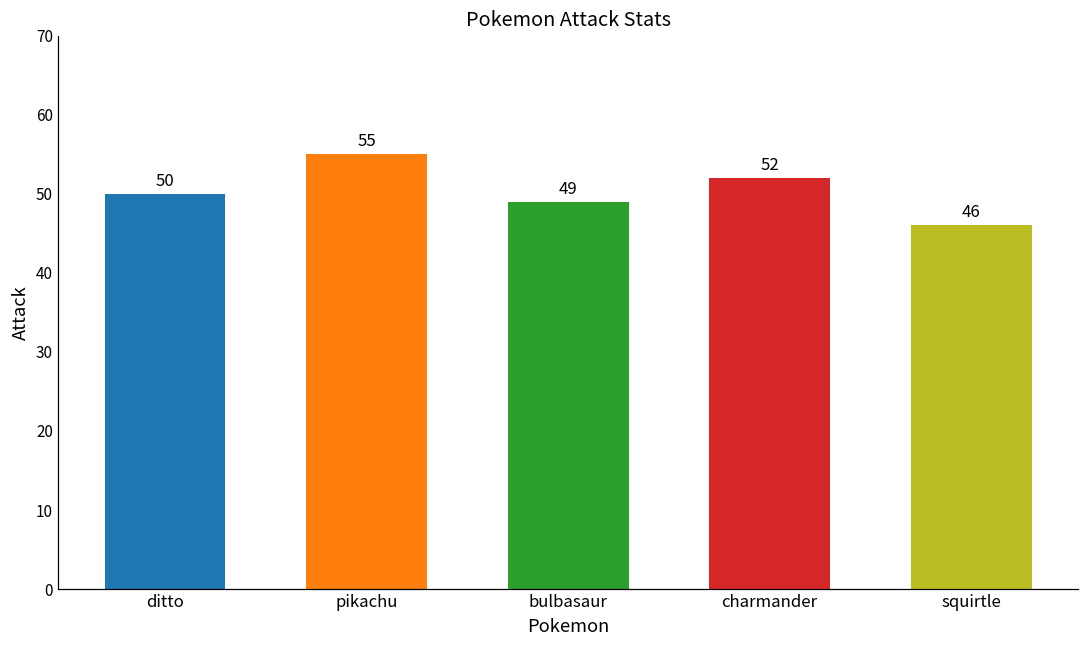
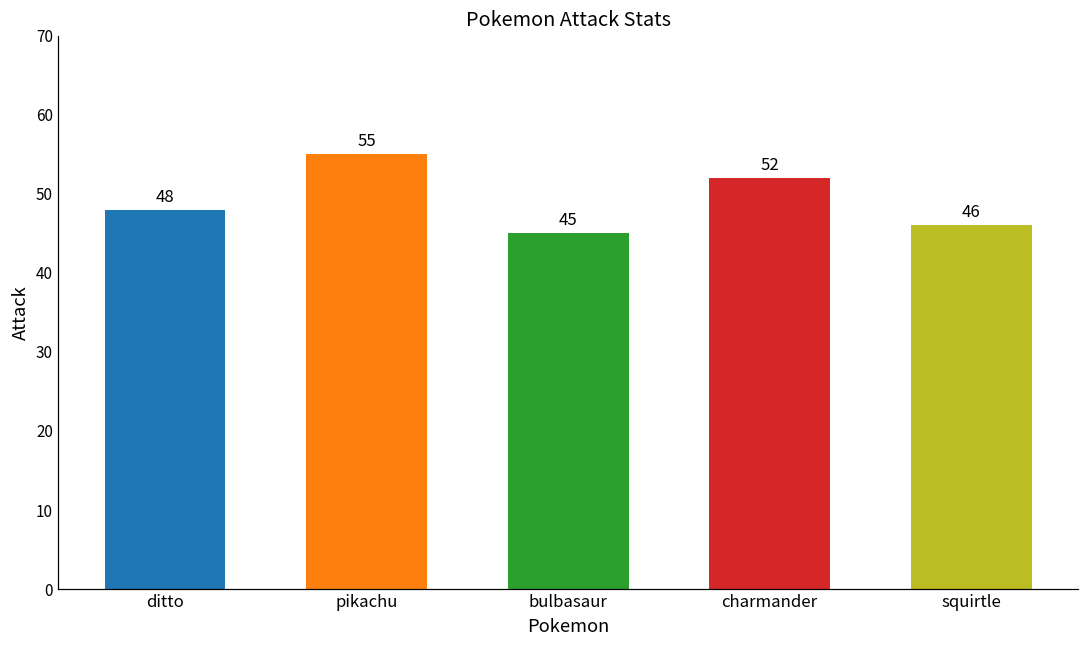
  {
-   "ditto": 50,
+   "ditto": 48,
    "pikachu": 55,
-   "bulbasaur": 49,
+   "bulbasaur": 45,
    "charmander": 52,
    "squirtle": 46
  }
